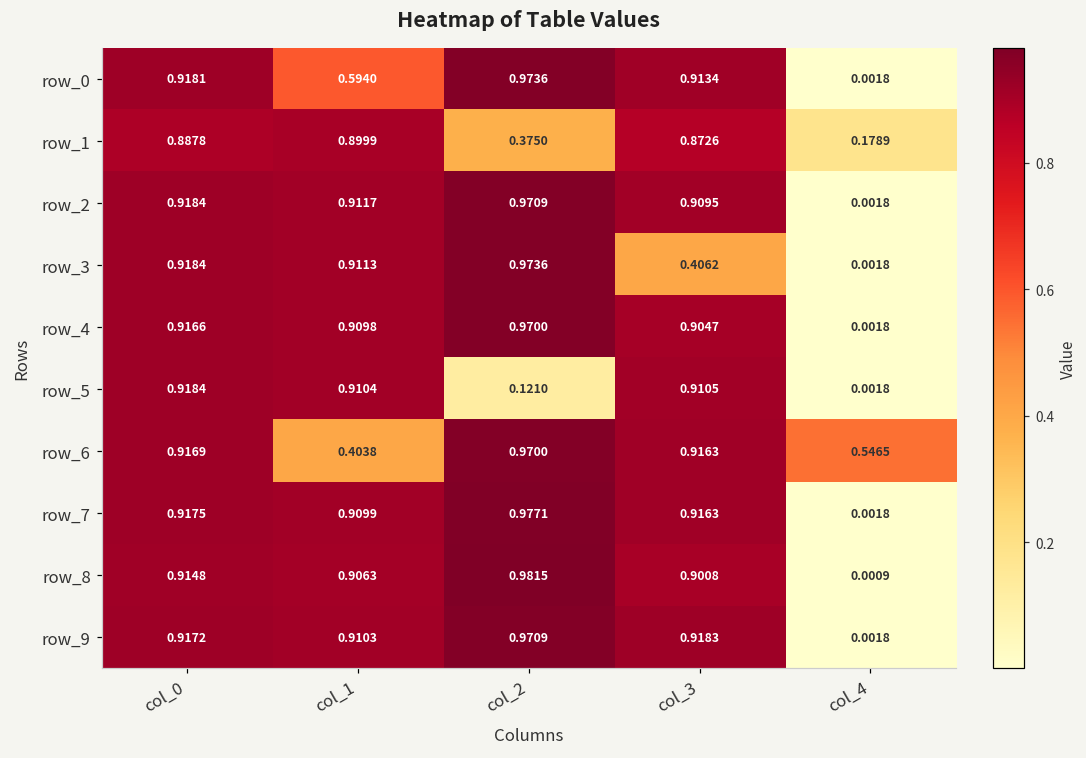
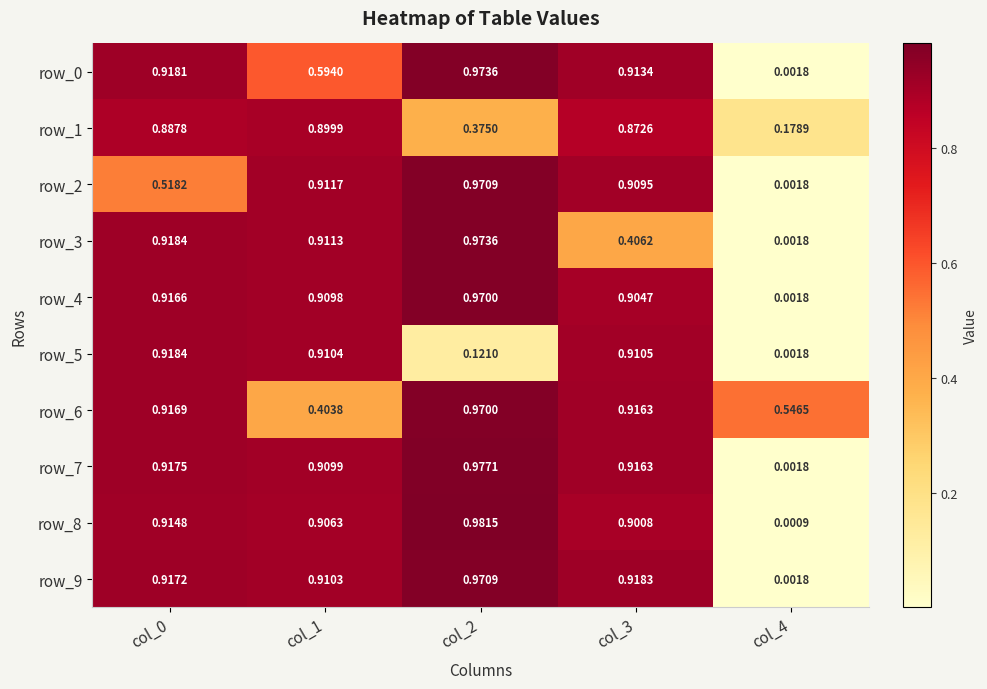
  {
    "row_0": {
      "col_0": 0.9181,
      "col_1": 0.5940,
      "col_2": 0.9736,
      "col_3": 0.9134,
      "col_4": 0.0018
    },
    "row_1": {
      "col_0": 0.8878,
      "col_1": 0.8999,
      "col_2": 0.3750,
      "col_3": 0.8726,
      "col_4": 0.1789
    },
    "row_2": {
-     "col_0": 0.9184,
+     "col_0": 0.5182,
      "col_1": 0.9117,
      "col_2": 0.9709,
      "col_3": 0.9095,
      "col_4": 0.0018
    },
    "row_3": {
      "col_0": 0.9184,
      "col_1": 0.9113,
      "col_2": 0.9736,
      "col_3": 0.4062,
      "col_4": 0.0018
    },
    "row_4": {
      "col_0": 0.9166,
      "col_1": 0.9098,
      "col_2": 0.9700,
      "col_3": 0.9047,
      "col_4": 0.0018
    },
    "row_5": {
      "col_0": 0.9184,
      "col_1": 0.9104,
      "col_2": 0.1210,
      "col_3": 0.9105,
      "col_4": 0.0018
    },
    "row_6": {
      "col_0": 0.9169,
      "col_1": 0.4038,
      "col_2": 0.9700,
      "col_3": 0.9163,
      "col_4": 0.5465
    },
    "row_7": {
      "col_0": 0.9175,
      "col_1": 0.9099,
      "col_2": 0.9771,
      "col_3": 0.9163,
      "col_4": 0.0018
    },
    "row_8": {
      "col_0": 0.9148,
      "col_1": 0.9063,
      "col_2": 0.9815,
      "col_3": 0.9008,
      "col_4": 0.0009
    },
    "row_9": {
      "col_0": 0.9172,
      "col_1": 0.9103,
      "col_2": 0.9709,
      "col_3": 0.9183,
      "col_4": 0.0018
    }
  }
